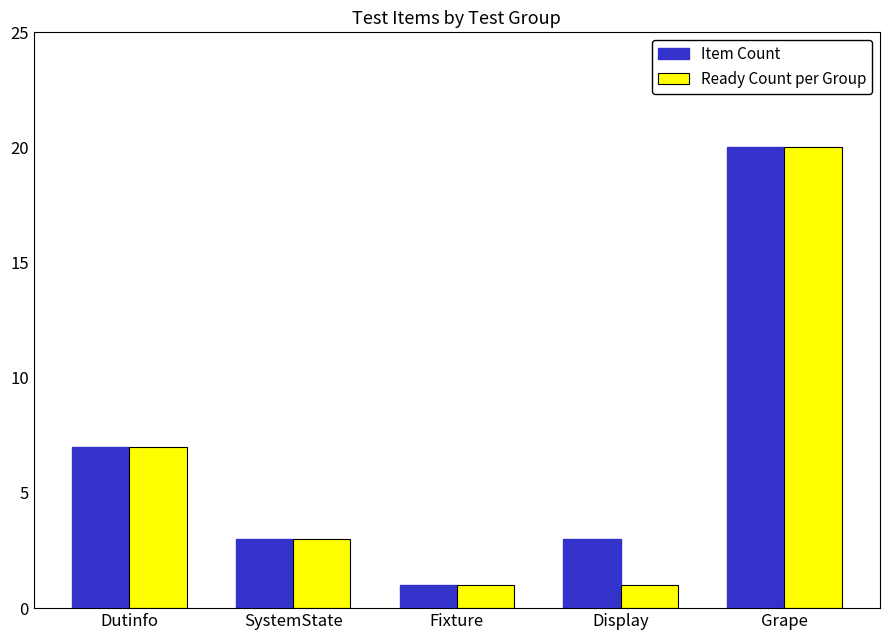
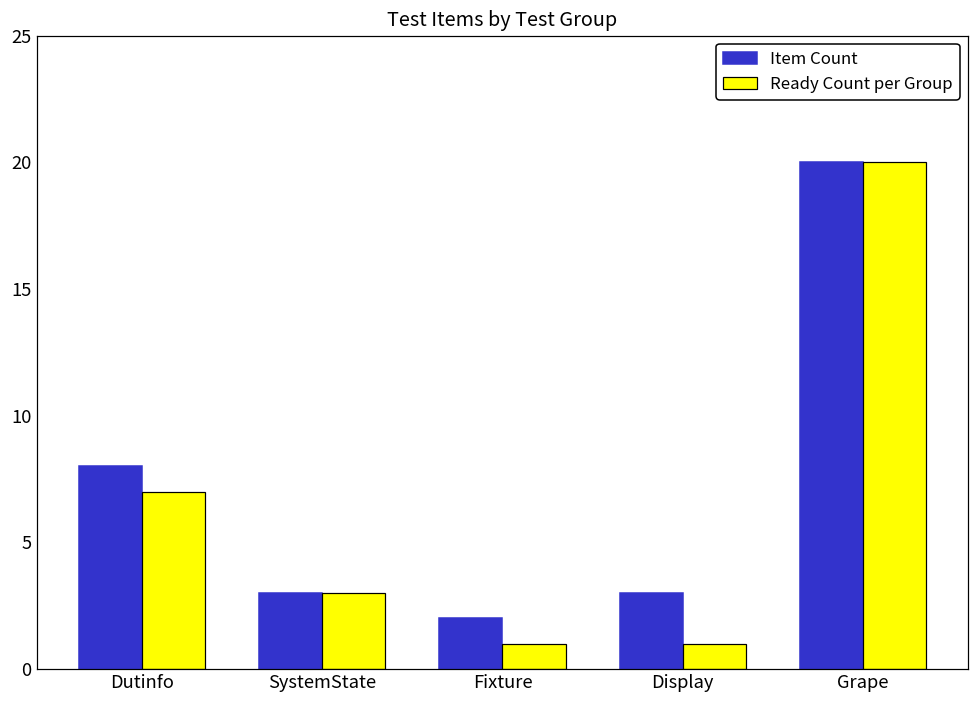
  {
    "Item Count": {
-     "Dutinfo": 7,
+     "Dutinfo": 8,
      "SystemState": 3,
-     "Fixture": 1,
+     "Fixture": 2,
      "Display": 3,
      "Grape": 20
    },
    "Ready Count per Group": {
      "Dutinfo": 7,
      "SystemState": 3,
      "Fixture": 1,
      "Display": 1,
      "Grape": 20
    }
  }
